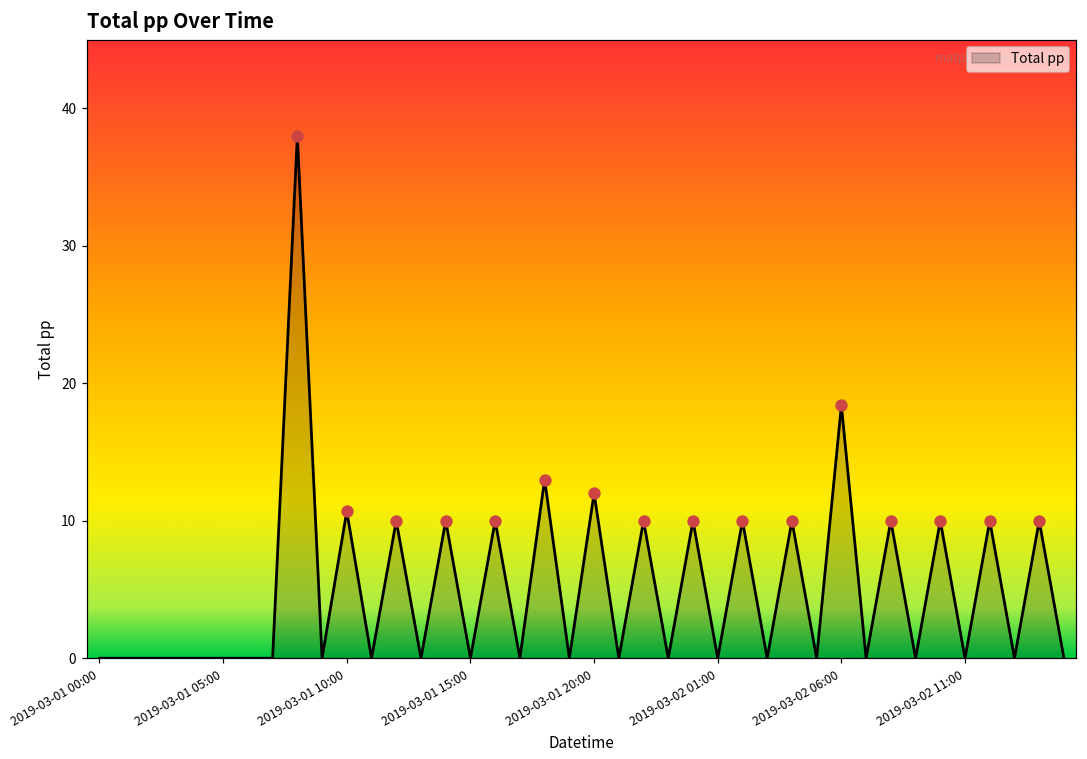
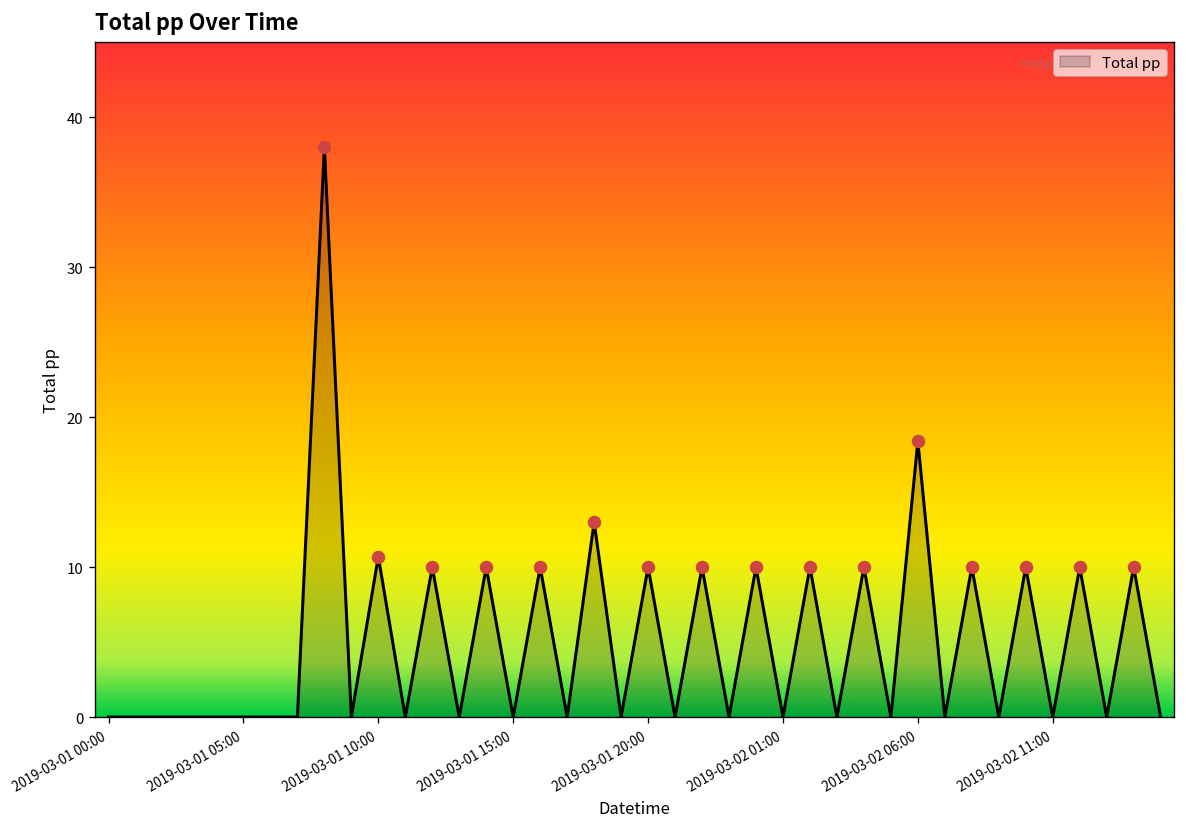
  {
    "Total pp": {
      "2019-03-01 00:00": 0,
      "2019-03-01 05:00": 0,
      "2019-03-01 15:00": 0,
-     "2019-03-01 20:00": 12,
+     "2019-03-01 20:00": 10,
      "2019-03-02 01:00": 0,
      "2019-03-02 11:00": 0
    }
  }
